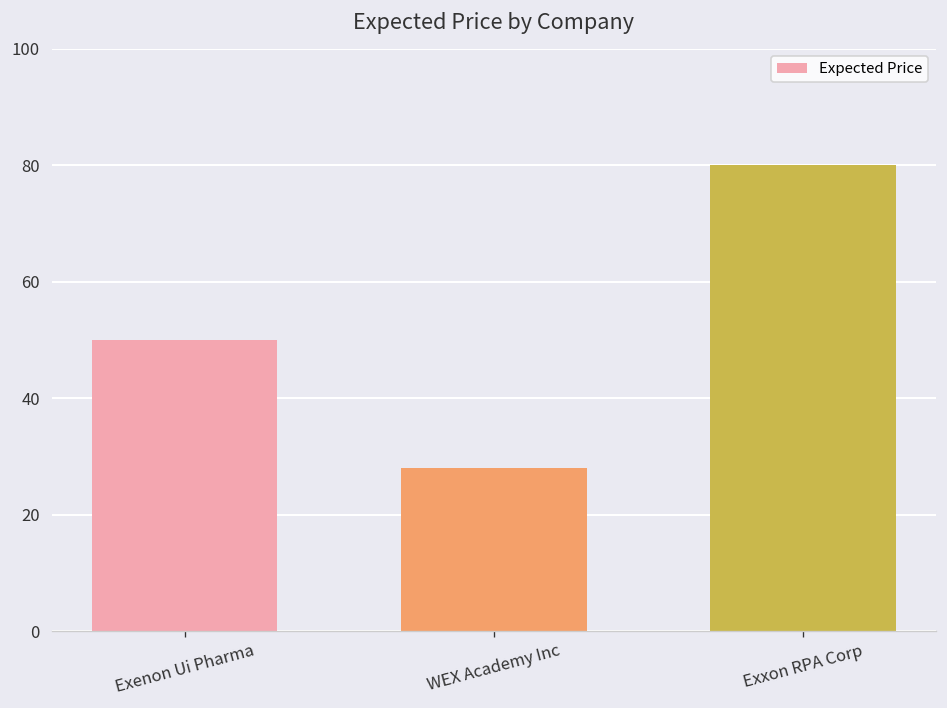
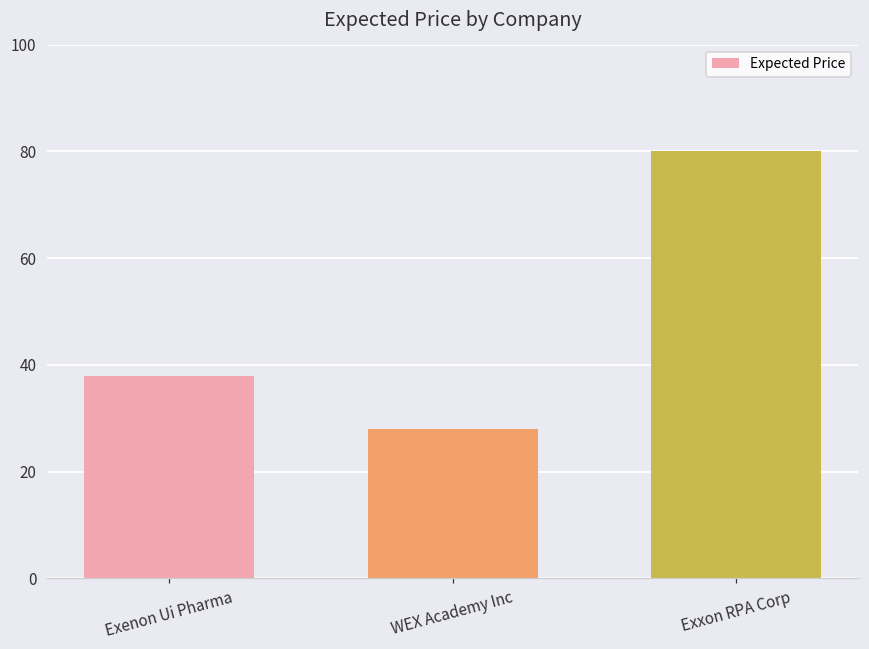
  {
-   "Exenon Ui Pharma": 50,
+   "Exenon Ui Pharma": 38,
    "WEX Academy Inc": 28,
    "Exxon RPA Corp": 80
  }
